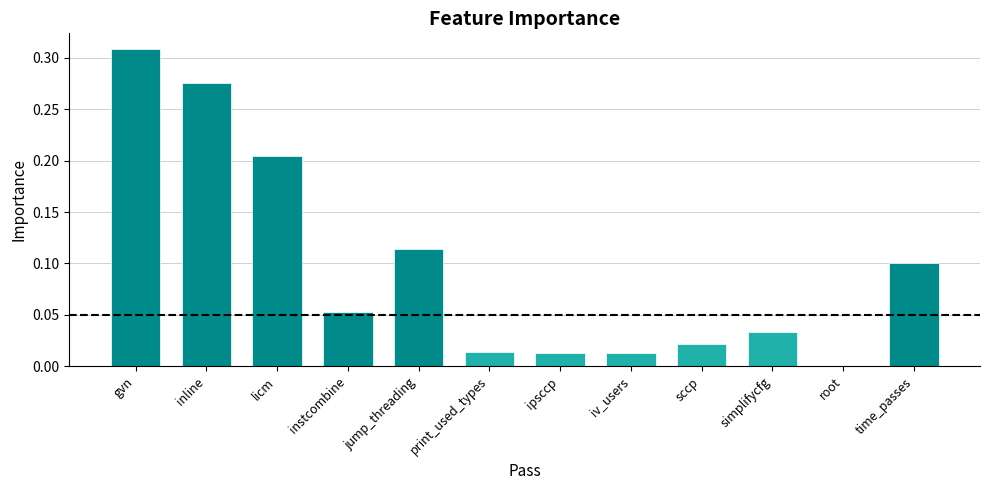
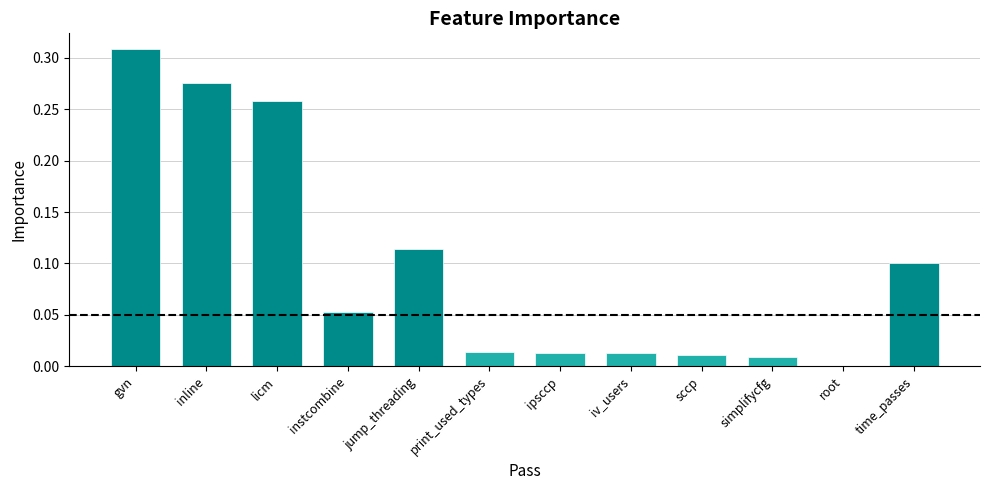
  {
    "gvn": 0.308,
    "inline": 0.275,
-   "licm": 0.204,
+   "licm": 0.258,
    "instcombine": 0.053,
    "jump_threading": 0.114,
    "print_used_types": 0.014,
    "ipsccp": 0.013,
    "iv_users": 0.012,
-   "sccp": 0.022,
-   "simplifycfg": 0.034,
+   "sccp": 0.011,
+   "simplifycfg": 0.009,
    "root": 0.000,
    "time_passes": 0.100
  }
